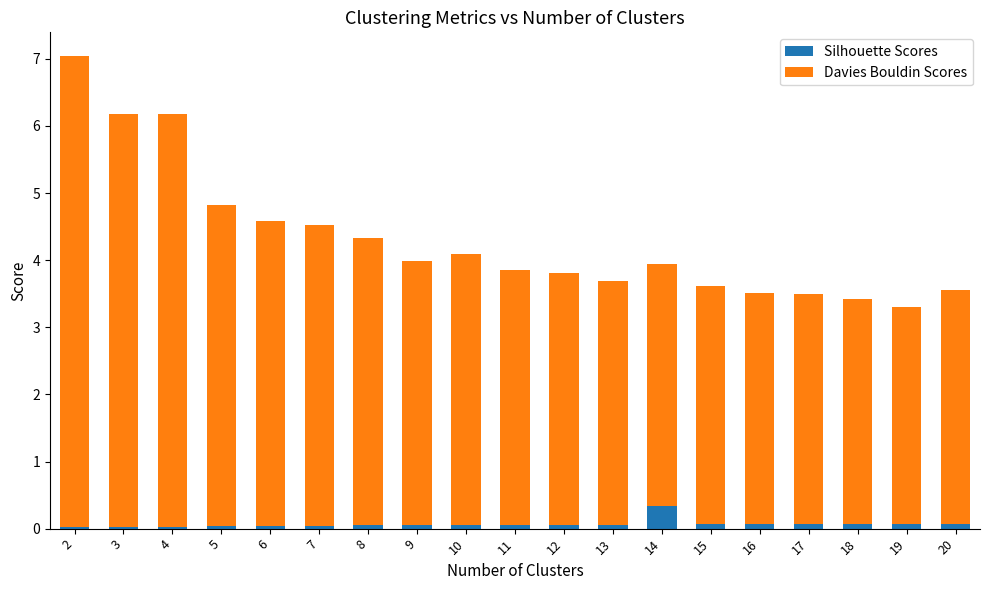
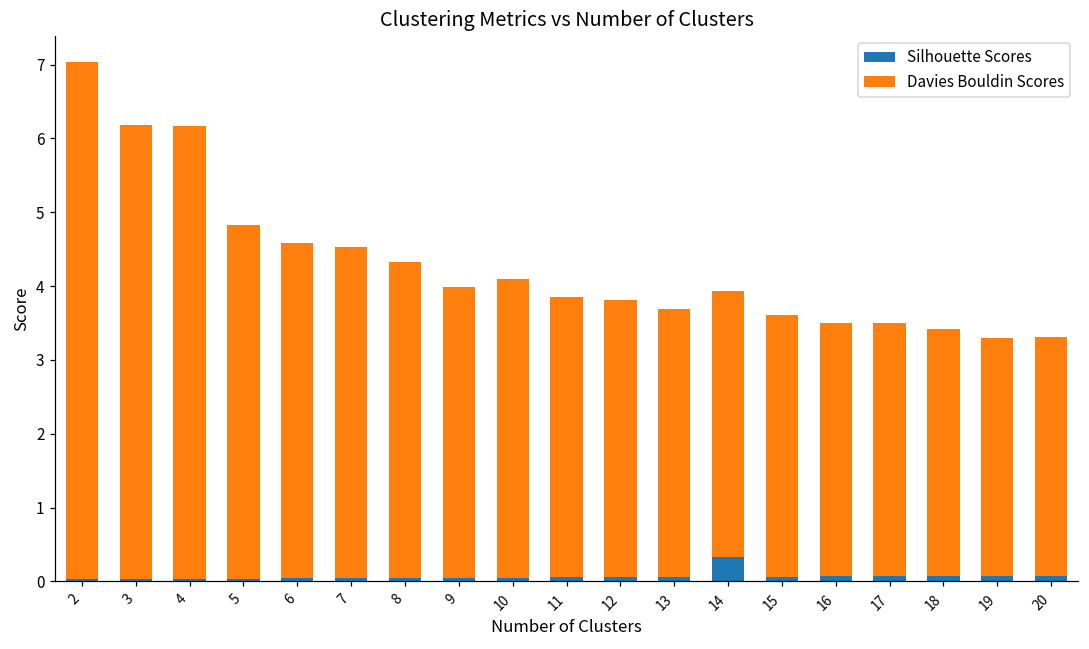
  {
    "Silhouette Scores": {
      "5": 0.0,
      "6": 0.0,
      "7": 0.0,
      "8": 0.0,
      "9": 0.1,
      "10": 0.1,
      "11": 0.1,
      "12": 0.1,
      "13": 0.1,
      "14": 0.3,
      "15": 0.1,
      "16": 0.1,
      "17": 0.1,
      "18": 0.1,
      "19": 0.1,
      "20": 0.1
    },
    "Davies Bouldin Scores": {
      "2": 7.0,
      "3": 6.1,
      "4": 6.1,
      "5": 4.8,
      "6": 4.5,
      "7": 4.5,
      "8": 4.3,
      "9": 3.9,
      "10": 4.0,
      "11": 3.8,
      "12": 3.8,
      "13": 3.6,
      "14": 3.6,
      "15": 3.6,
      "16": 3.4,
      "17": 3.4,
      "18": 3.4,
      "19": 3.2,
-     "20": 3.5
+     "20": 3.2
    }
  }
